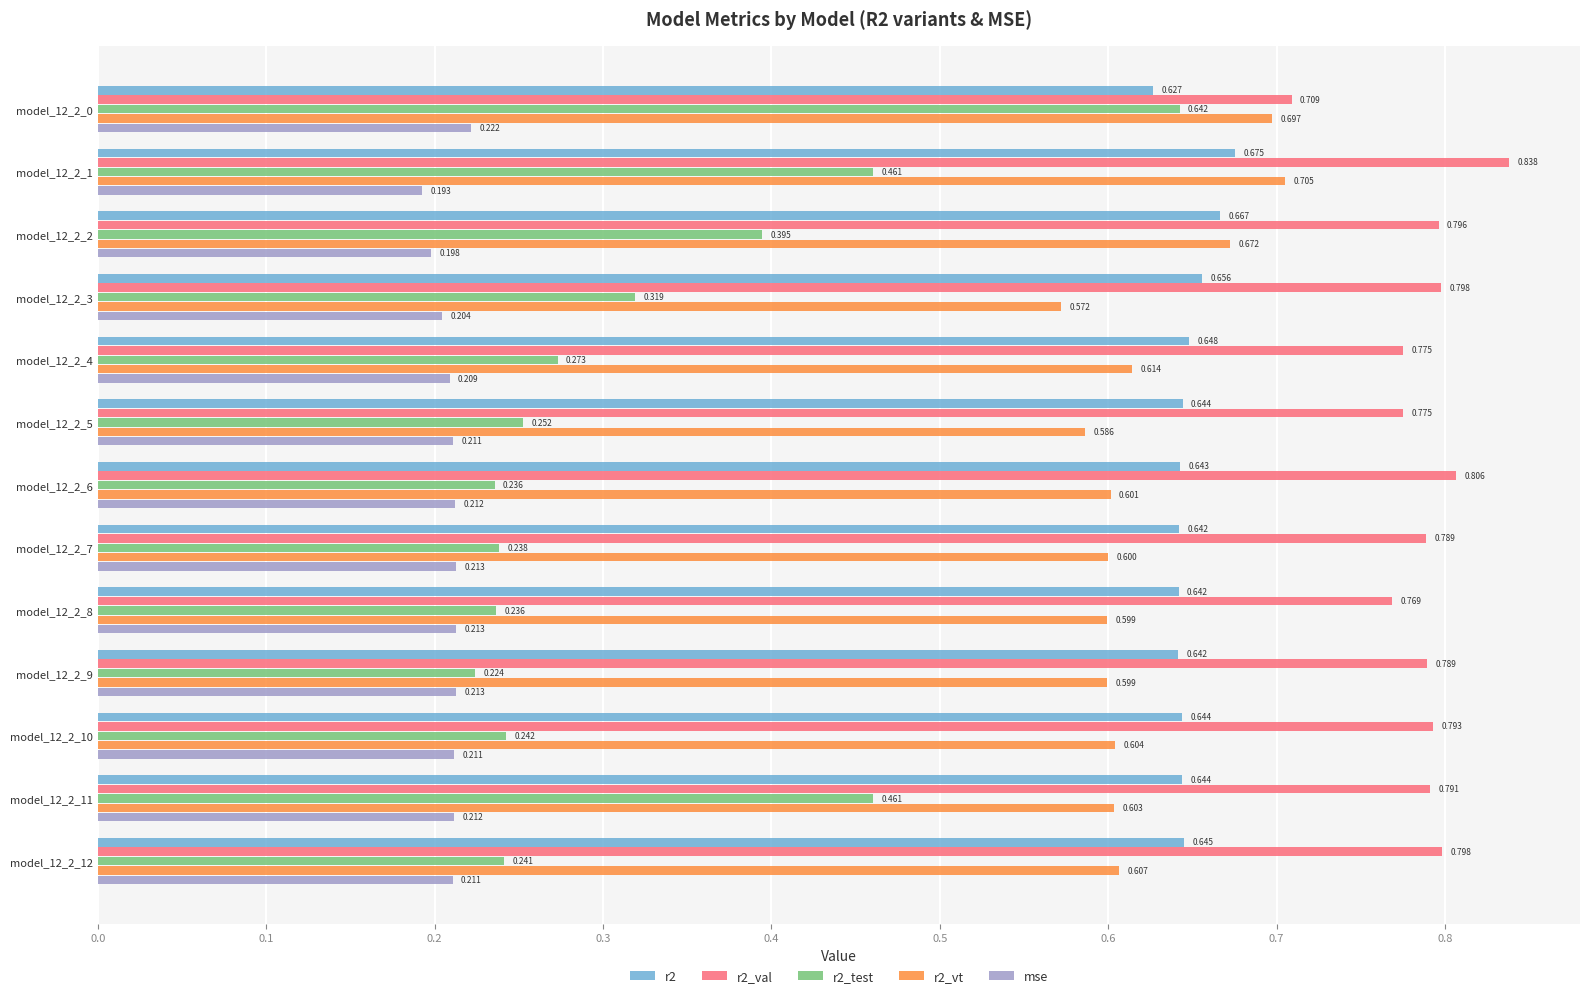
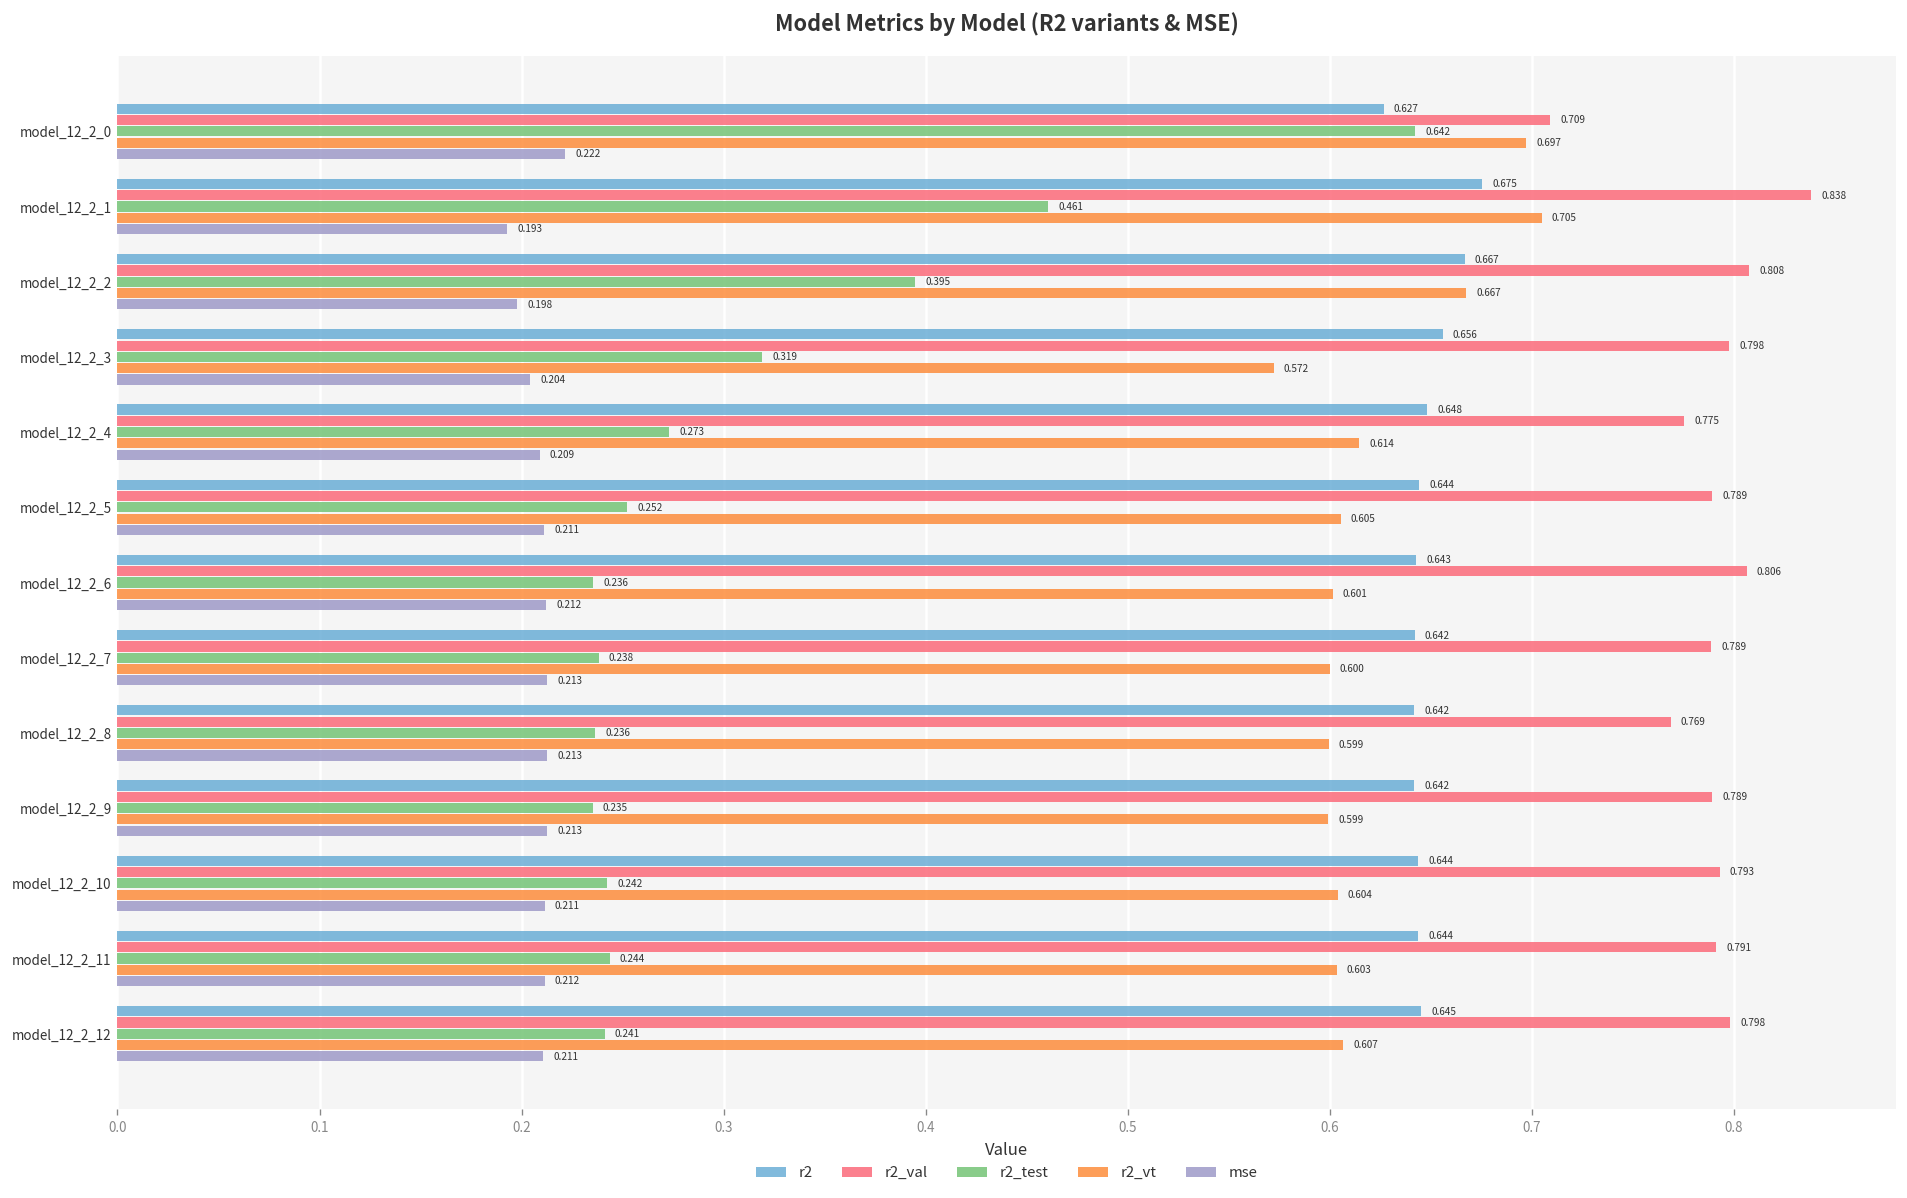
  {
    "r2_val": {
      "model_12_2_0": 0.709,
      "model_12_2_1": 0.838,
-     "model_12_2_2": 0.796,
+     "model_12_2_2": 0.808,
      "model_12_2_3": 0.798,
      "model_12_2_4": 0.775,
-     "model_12_2_5": 0.775,
+     "model_12_2_5": 0.789,
      "model_12_2_6": 0.806,
      "model_12_2_7": 0.789,
      "model_12_2_8": 0.769,
      "model_12_2_9": 0.789,
      "model_12_2_10": 0.793,
      "model_12_2_11": 0.791,
      "model_12_2_12": 0.798
    },
    "r2_test": {
      "model_12_2_0": 0.642,
      "model_12_2_1": 0.461,
      "model_12_2_2": 0.395,
      "model_12_2_3": 0.319,
      "model_12_2_4": 0.273,
      "model_12_2_5": 0.252,
      "model_12_2_6": 0.236,
      "model_12_2_7": 0.238,
      "model_12_2_8": 0.236,
-     "model_12_2_9": 0.224,
+     "model_12_2_9": 0.235,
      "model_12_2_10": 0.242,
-     "model_12_2_11": 0.461,
+     "model_12_2_11": 0.244,
      "model_12_2_12": 0.241
    },
    "r2_vt": {
      "model_12_2_0": 0.697,
      "model_12_2_1": 0.705,
-     "model_12_2_2": 0.672,
+     "model_12_2_2": 0.667,
      "model_12_2_3": 0.572,
      "model_12_2_4": 0.614,
-     "model_12_2_5": 0.586,
+     "model_12_2_5": 0.605,
      "model_12_2_6": 0.601,
      "model_12_2_7": 0.600,
      "model_12_2_8": 0.599,
      "model_12_2_9": 0.599,
      "model_12_2_10": 0.604,
      "model_12_2_11": 0.603,
      "model_12_2_12": 0.607
    }
  }
